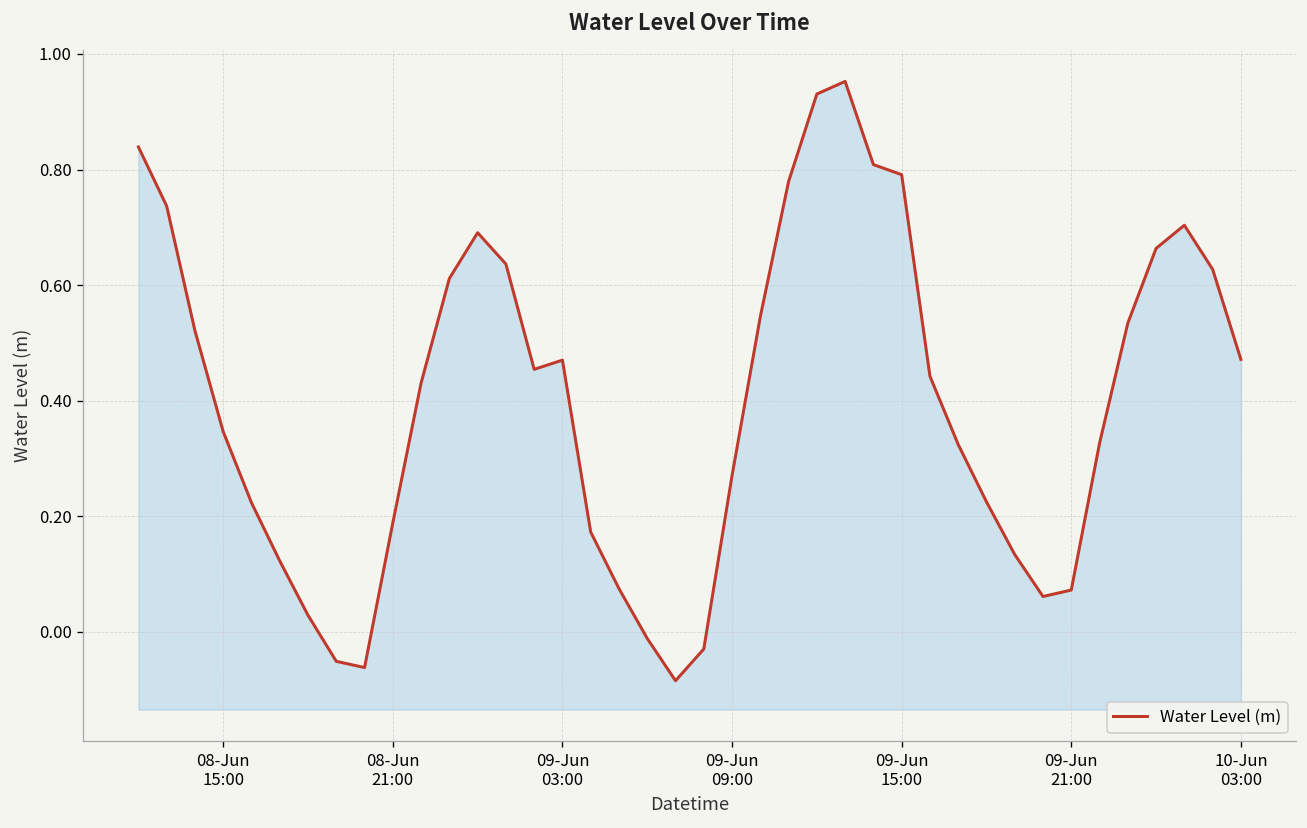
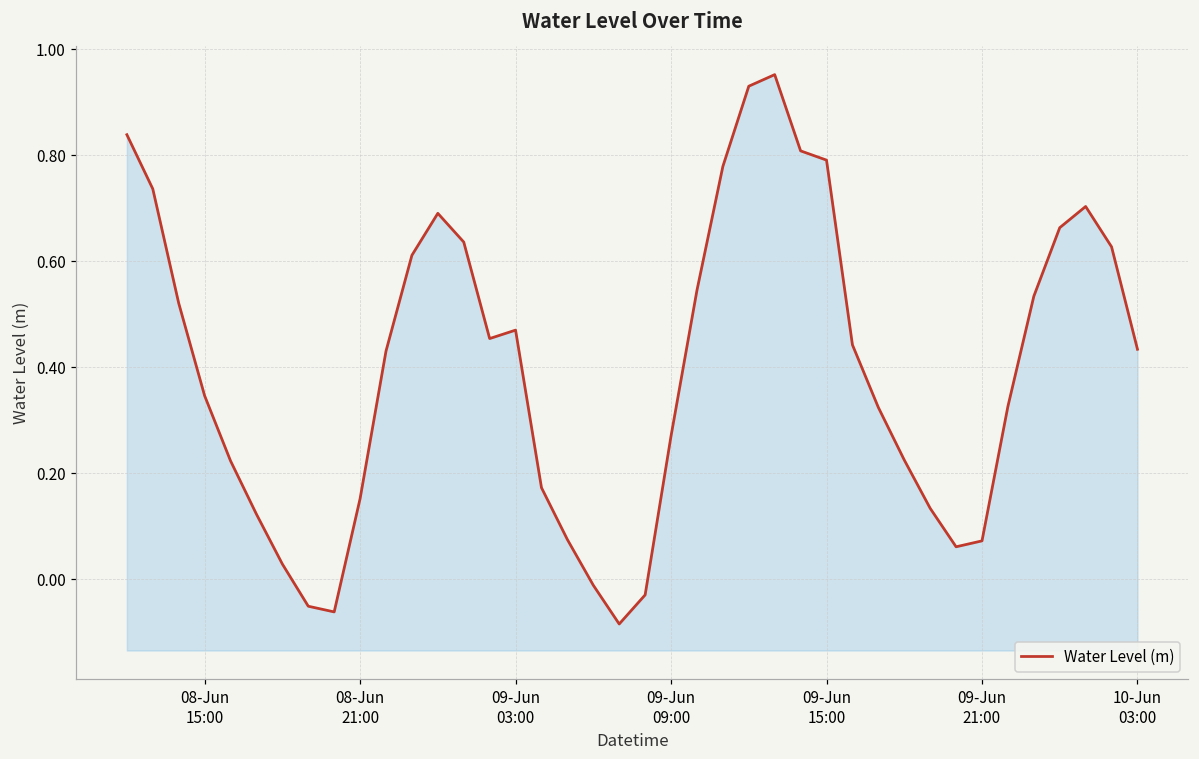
  {
    "08-Jun 15:00": 0.35,
-   "08-Jun 21:00": 0.19,
+   "08-Jun 21:00": 0.15,
    "09-Jun 03:00": 0.47,
    "09-Jun 09:00": 0.27,
    "09-Jun 15:00": 0.79,
    "09-Jun 21:00": 0.07,
-   "10-Jun 03:00": 0.47
+   "10-Jun 03:00": 0.43
  }
